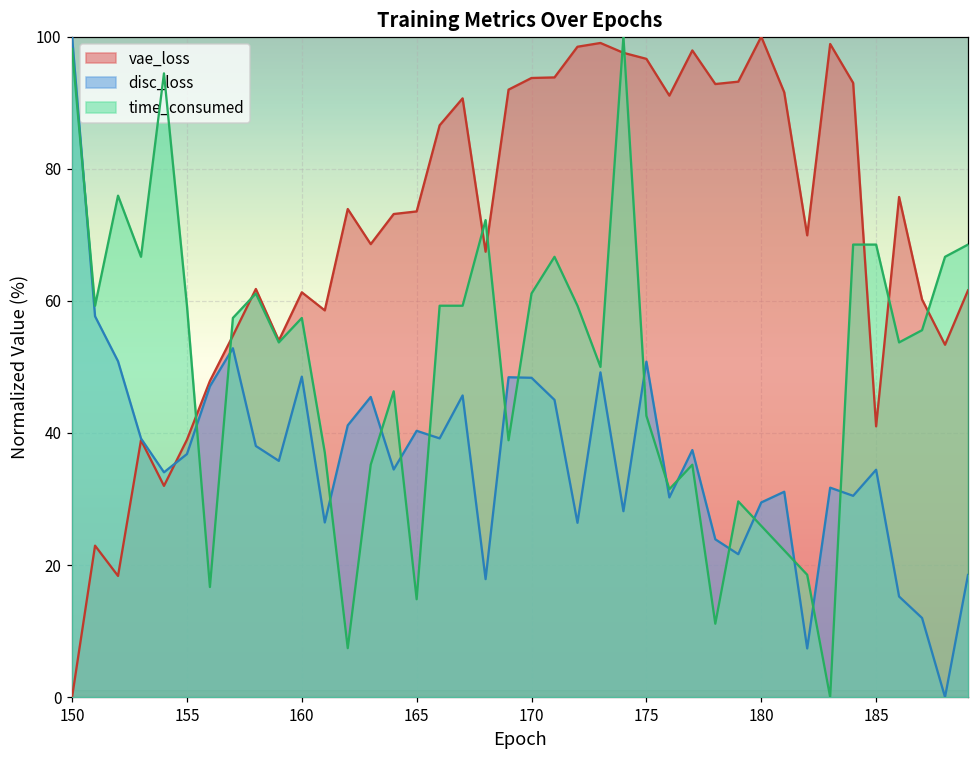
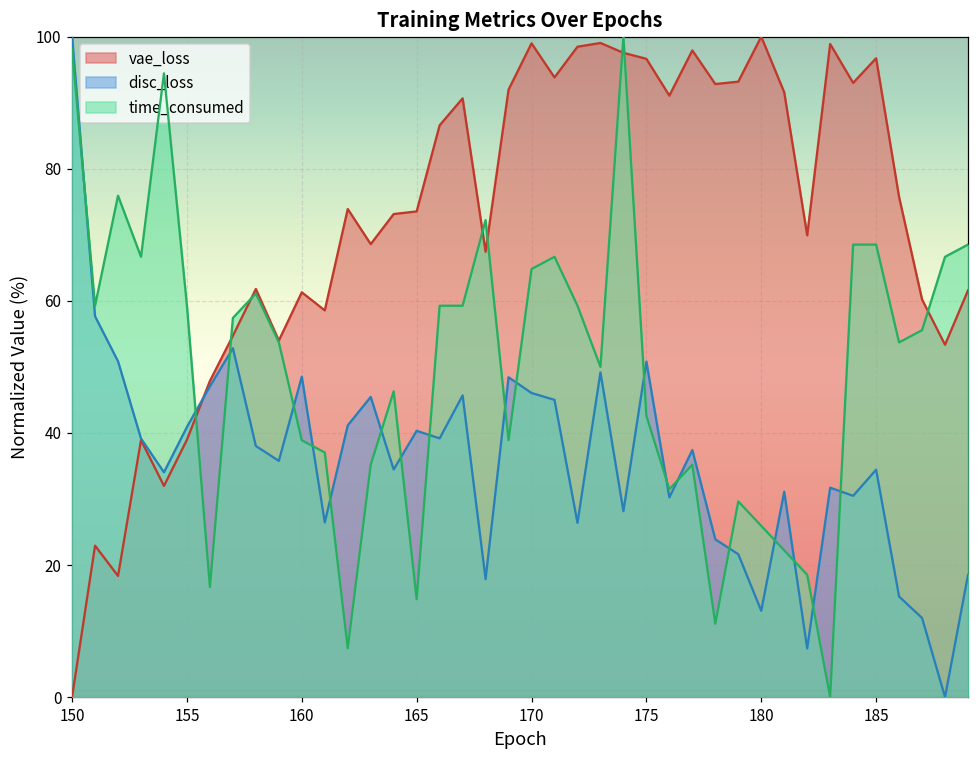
  {
    "vae_loss": {
      "150": 0,
      "155": 39,
      "160": 61,
      "165": 74,
-     "170": 94,
+     "170": 99,
      "175": 97,
      "180": 100,
-     "185": 41
+     "185": 97
    },
    "disc_loss": {
      "150": 100,
-     "155": 37,
+     "155": 41,
      "160": 49,
      "165": 40,
-     "170": 48,
+     "170": 46,
      "175": 51,
-     "180": 29,
+     "180": 13,
      "185": 34
    },
    "time_consumed": {
      "150": 98,
      "155": 59,
-     "160": 57,
+     "160": 39,
      "165": 15,
-     "170": 61,
+     "170": 65,
      "175": 43,
      "180": 26,
      "185": 69
    }
  }
